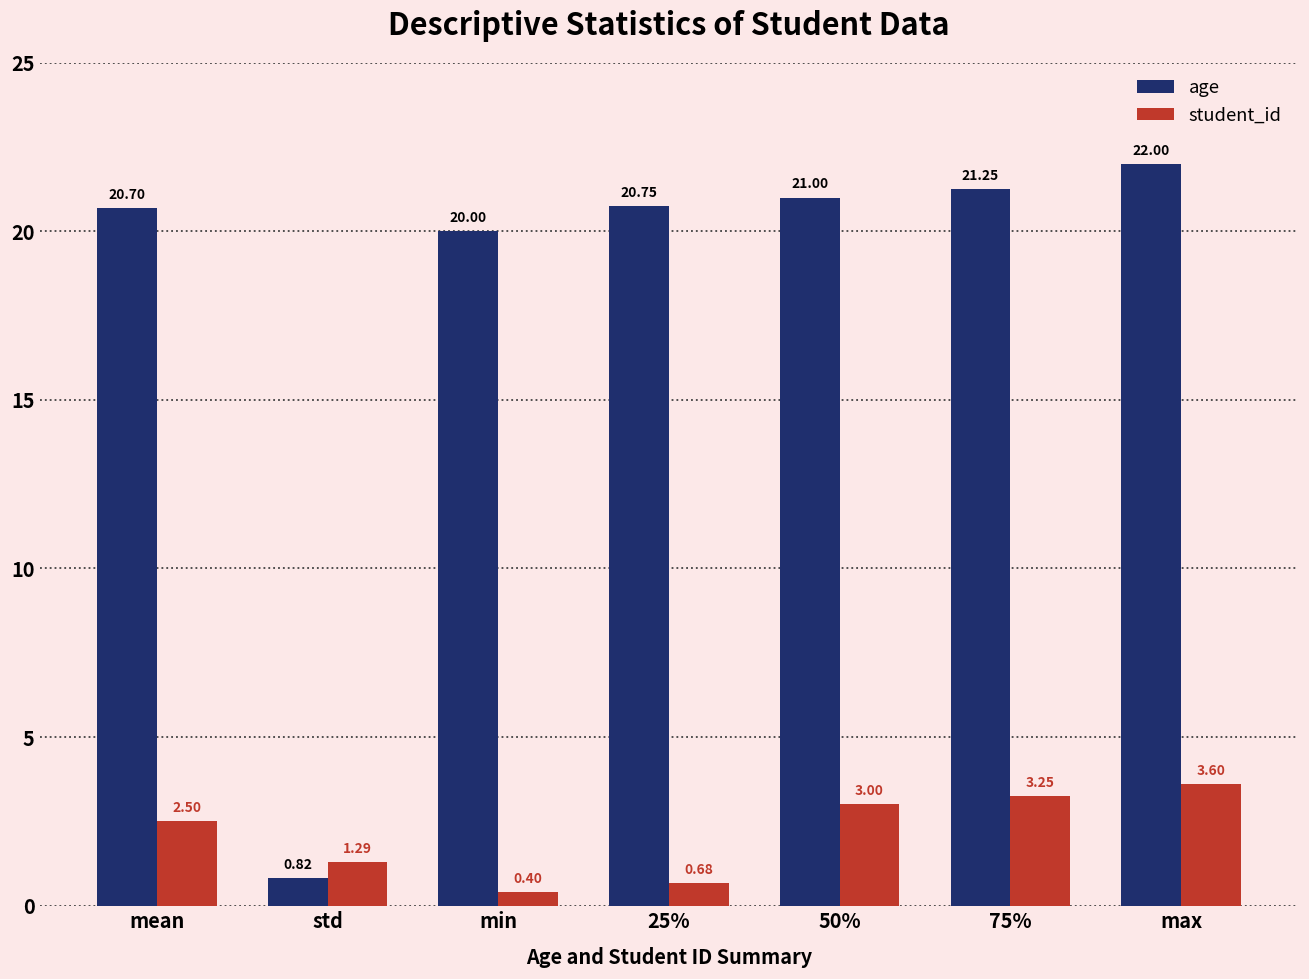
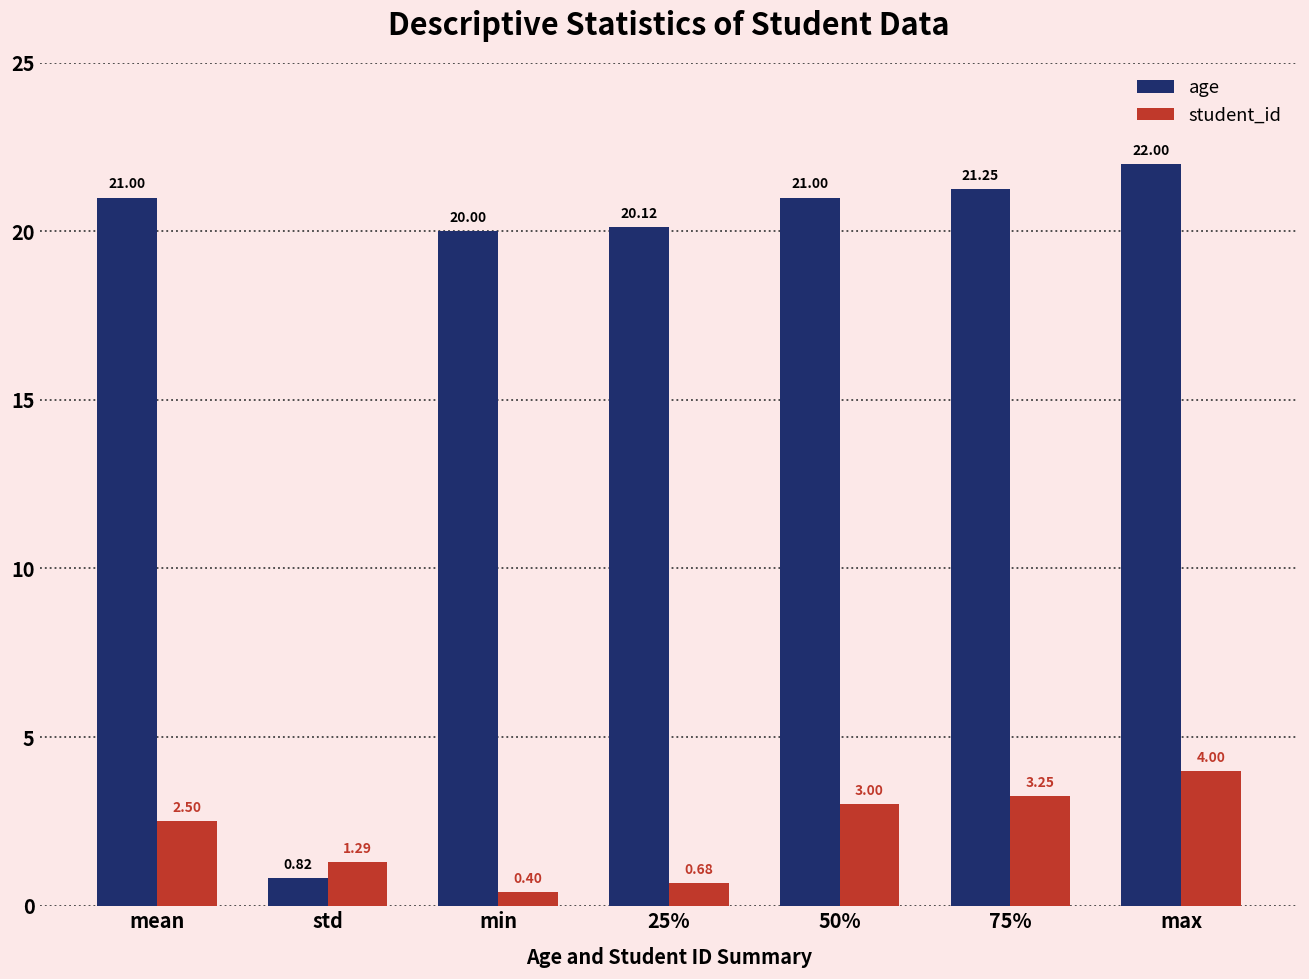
  {
    "age": {
-     "mean": 20.70,
+     "mean": 21.00,
      "std": 0.82,
      "min": 20.00,
-     "25%": 20.75,
+     "25%": 20.12,
      "50%": 21.00,
      "75%": 21.25,
      "max": 22.00
    },
    "student_id": {
      "mean": 2.50,
      "std": 1.29,
      "min": 0.40,
      "25%": 0.68,
      "50%": 3.00,
      "75%": 3.25,
-     "max": 3.60
+     "max": 4.00
    }
  }
